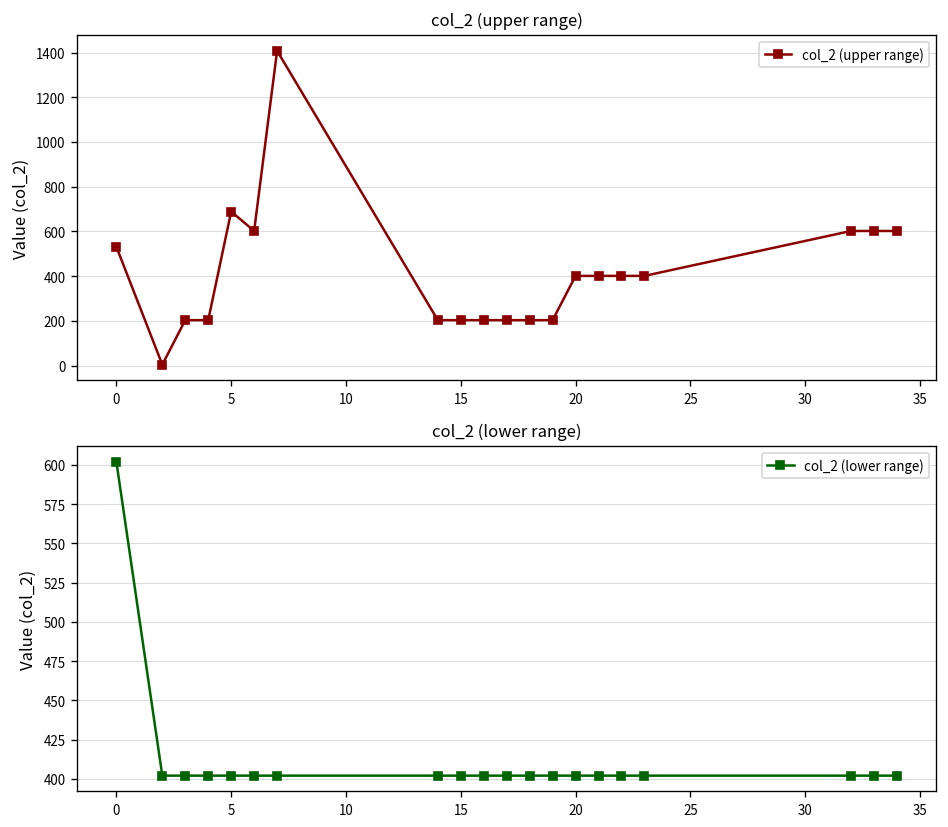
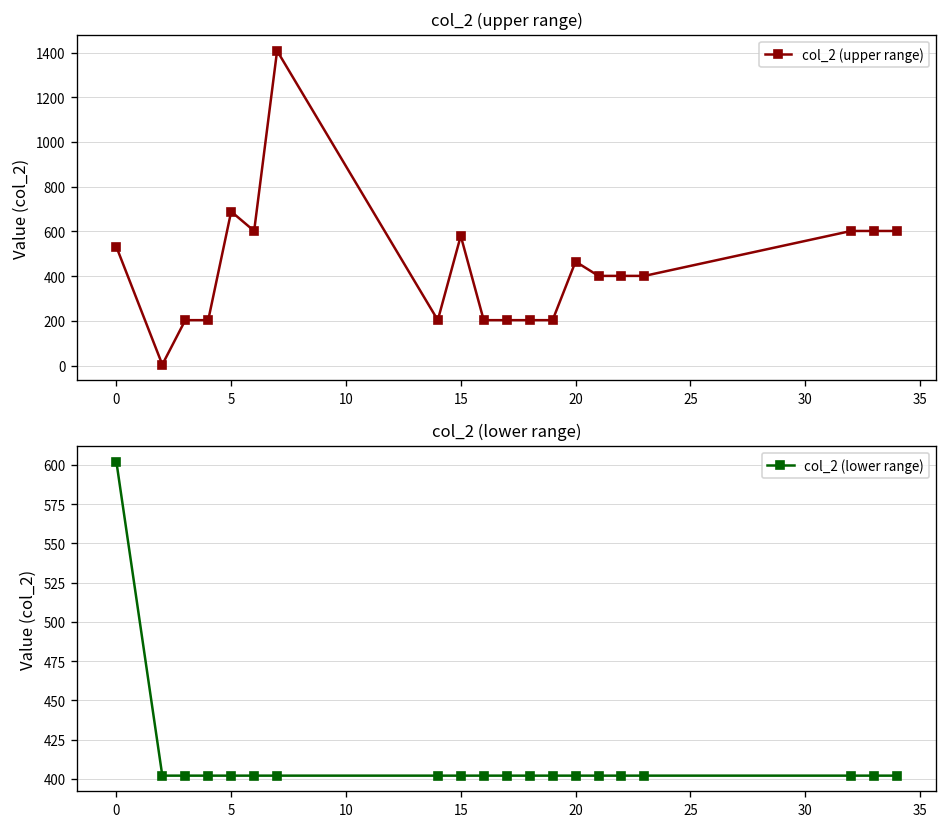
  {
    "col_2 (upper range)": {
      "0": 530,
      "5": 690,
-     "15": 200,
-     "20": 400
+     "15": 580,
+     "20": 470
    },
    "col_2 (lower range)": {
      "0": 602,
      "5": 402,
      "15": 402,
      "20": 402
    }
  }
